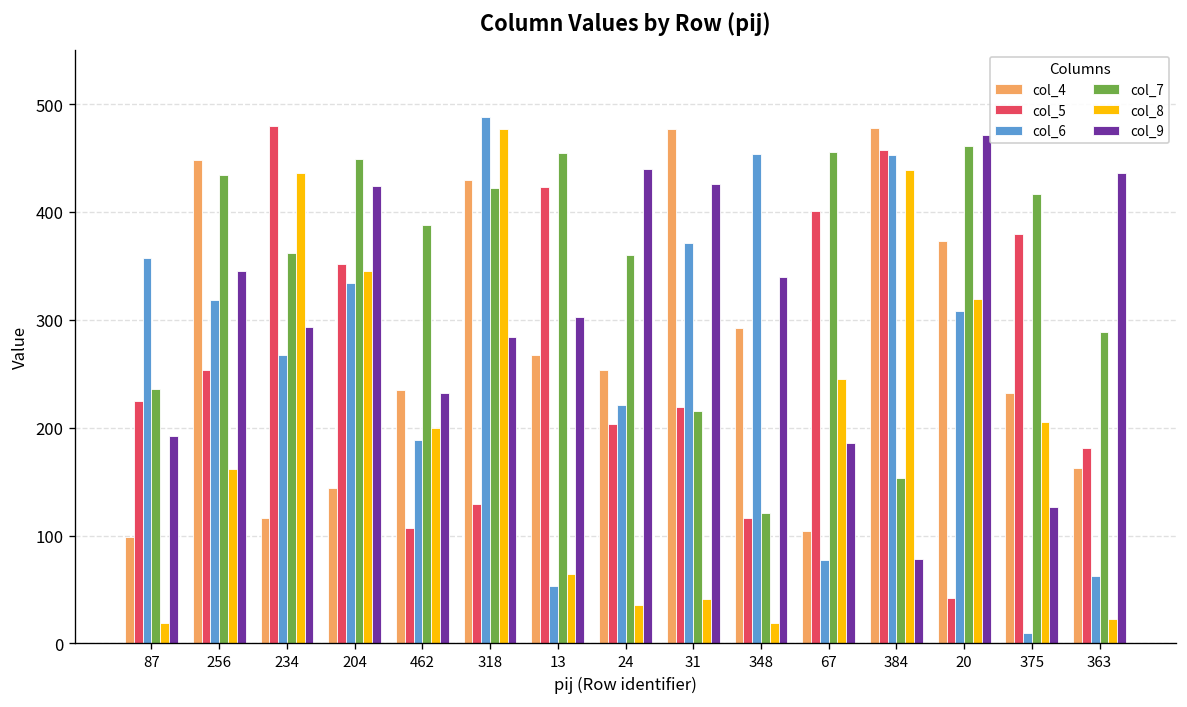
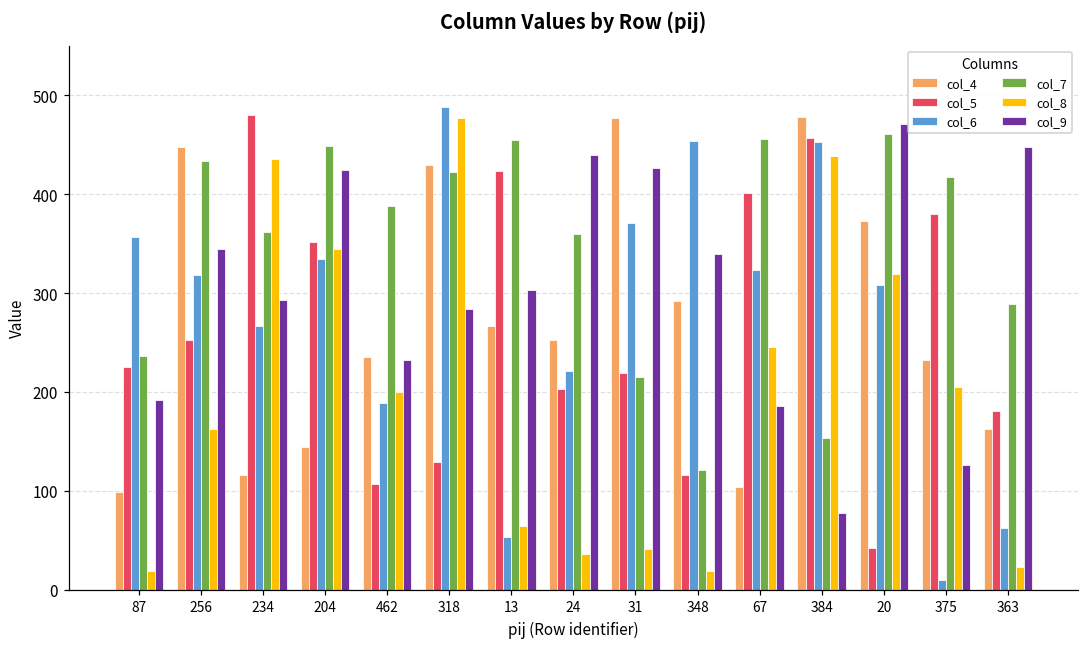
  {
    "col_4": {
      "87": 100,
      "256": 450,
      "234": 120,
      "204": 140,
      "462": 240,
      "318": 430,
      "13": 270,
      "24": 250,
      "31": 480,
      "348": 290,
      "67": 100,
      "384": 480,
      "20": 370,
      "375": 230,
      "363": 160
    },
    "col_5": {
      "87": 230,
      "256": 250,
      "234": 480,
      "204": 350,
      "462": 110,
      "318": 130,
      "13": 420,
      "24": 200,
      "31": 220,
      "348": 120,
      "67": 400,
      "384": 460,
      "20": 40,
      "375": 380,
      "363": 180
    },
    "col_6": {
      "87": 360,
      "256": 320,
      "234": 270,
      "204": 330,
      "462": 190,
      "318": 490,
      "13": 50,
      "24": 220,
      "31": 370,
      "348": 450,
-     "67": 80,
+     "67": 320,
      "384": 450,
      "20": 310,
      "375": 10,
      "363": 60
    },
    "col_7": {
      "87": 240,
      "256": 430,
      "234": 360,
      "204": 450,
      "462": 390,
      "318": 420,
      "13": 460,
      "24": 360,
      "31": 220,
      "348": 120,
      "67": 460,
      "384": 150,
      "20": 460,
      "375": 420,
      "363": 290
    },
    "col_8": {
      "87": 20,
      "256": 160,
      "234": 440,
      "204": 350,
      "462": 200,
      "318": 480,
      "13": 60,
      "24": 40,
      "31": 40,
      "348": 20,
      "67": 250,
      "384": 440,
      "20": 320,
      "375": 210,
      "363": 20
    },
    "col_9": {
      "87": 190,
      "256": 350,
      "234": 290,
      "204": 420,
      "462": 230,
      "318": 280,
      "13": 300,
      "24": 440,
      "31": 430,
      "348": 340,
      "67": 190,
      "384": 80,
      "20": 470,
      "375": 130,
-     "363": 440
+     "363": 450
    }
  }
